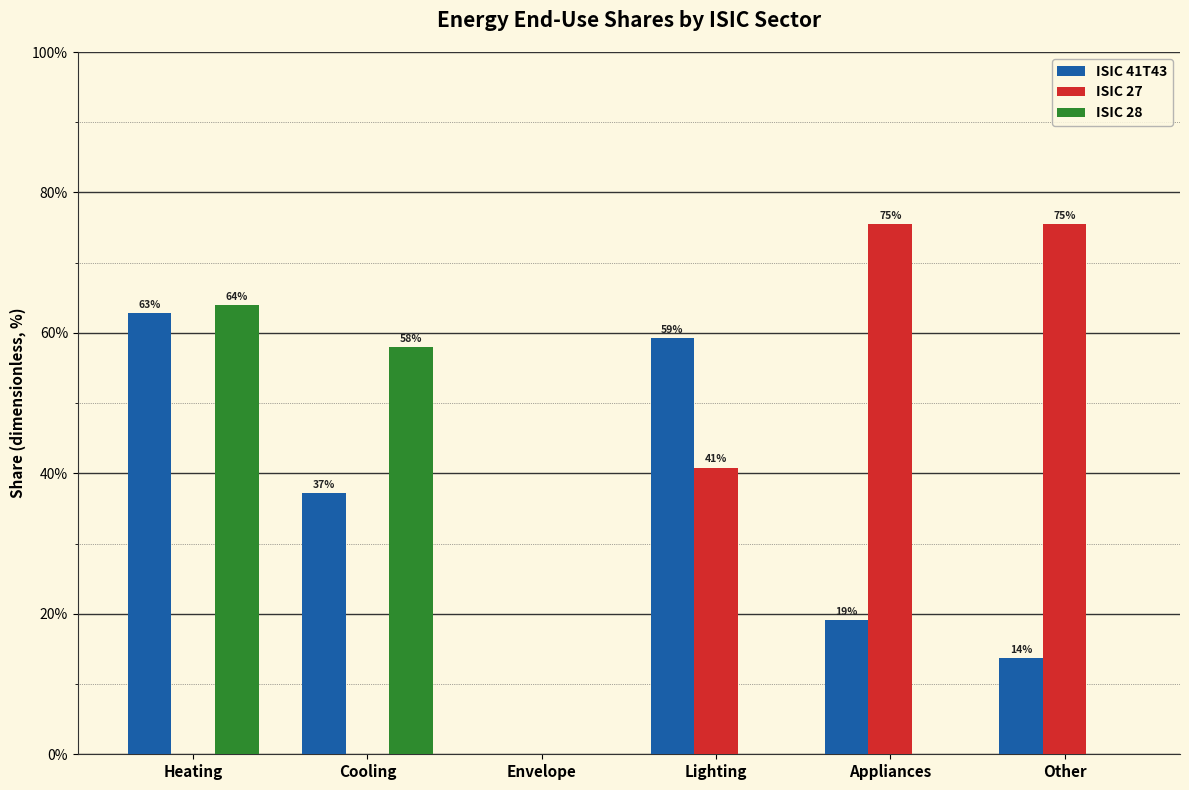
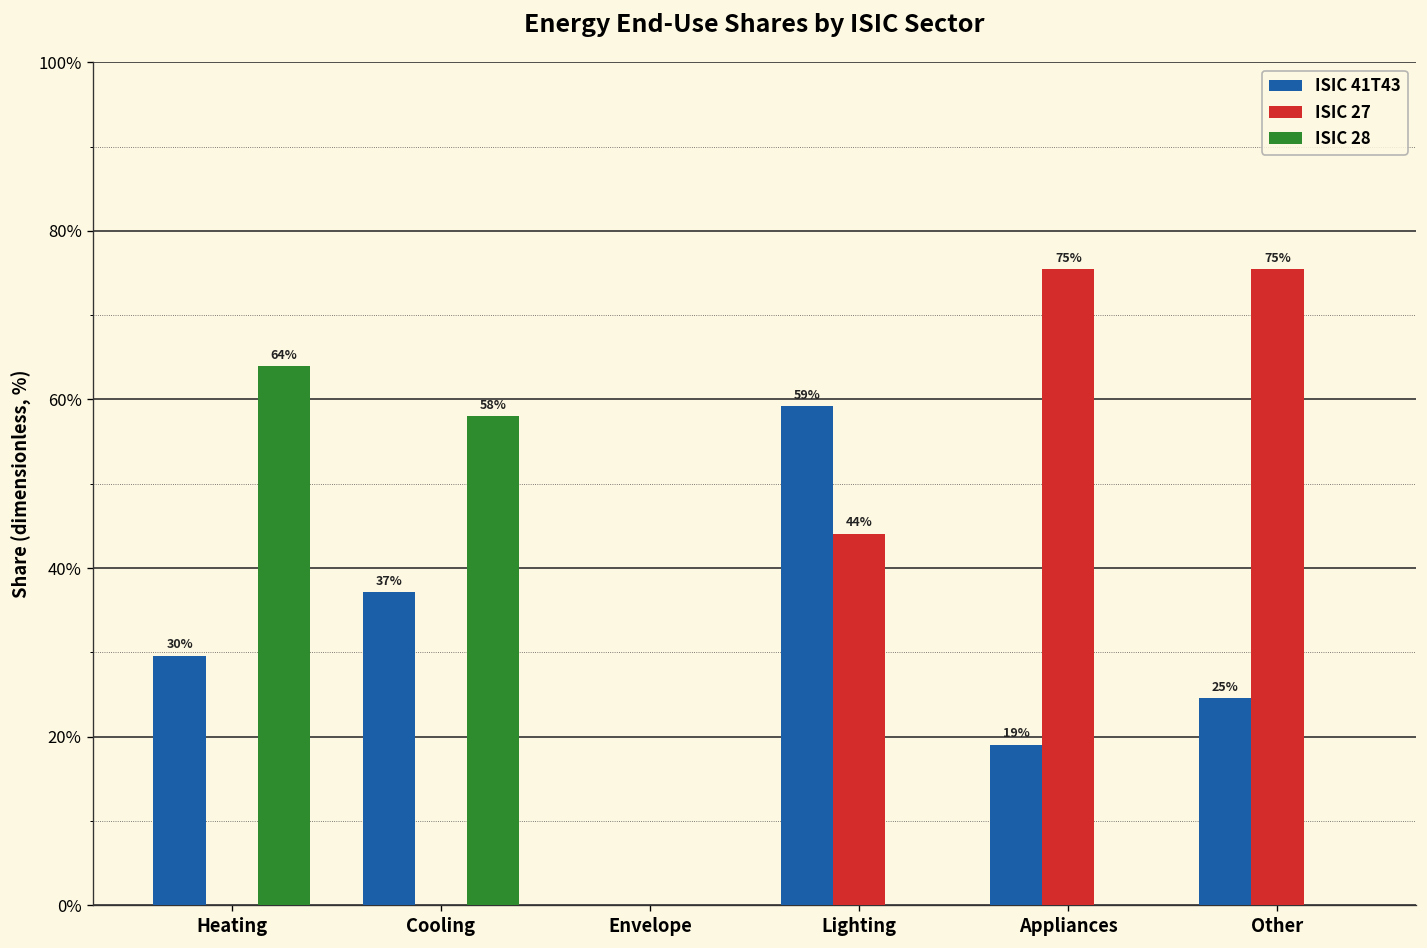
  {
    "ISIC 41T43": {
-     "Heating": "63%",
+     "Heating": "30%",
      "Cooling": "37%",
      "Lighting": "59%",
      "Appliances": "19%",
-     "Other": "14%"
+     "Other": "25%"
    },
    "ISIC 27": {
-     "Lighting": "41%",
+     "Lighting": "44%",
      "Appliances": "75%",
      "Other": "75%"
    },
    "ISIC 28": {
      "Heating": "64%",
      "Cooling": "58%"
    }
  }
